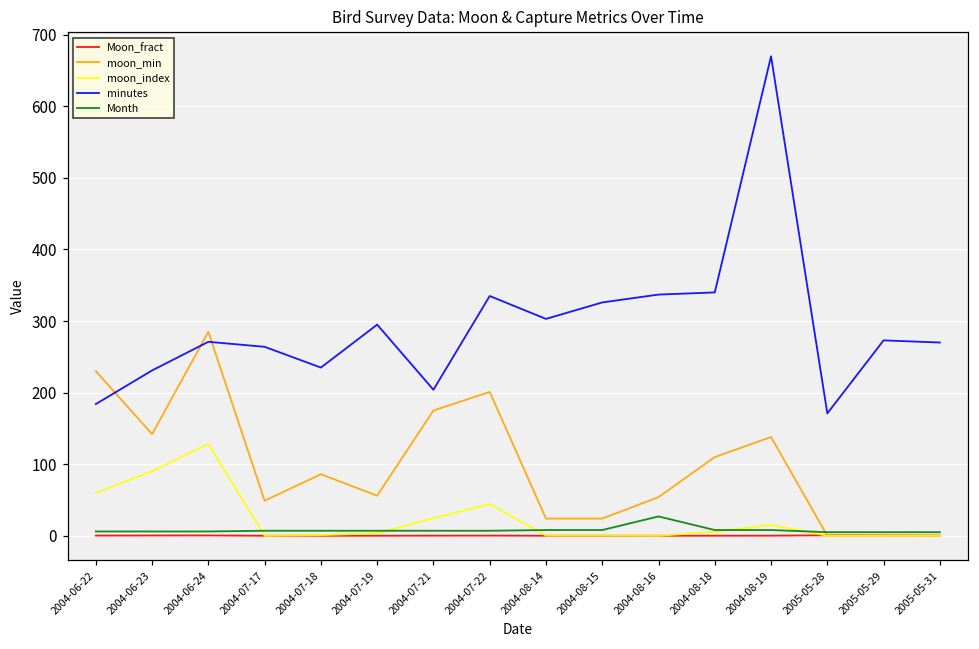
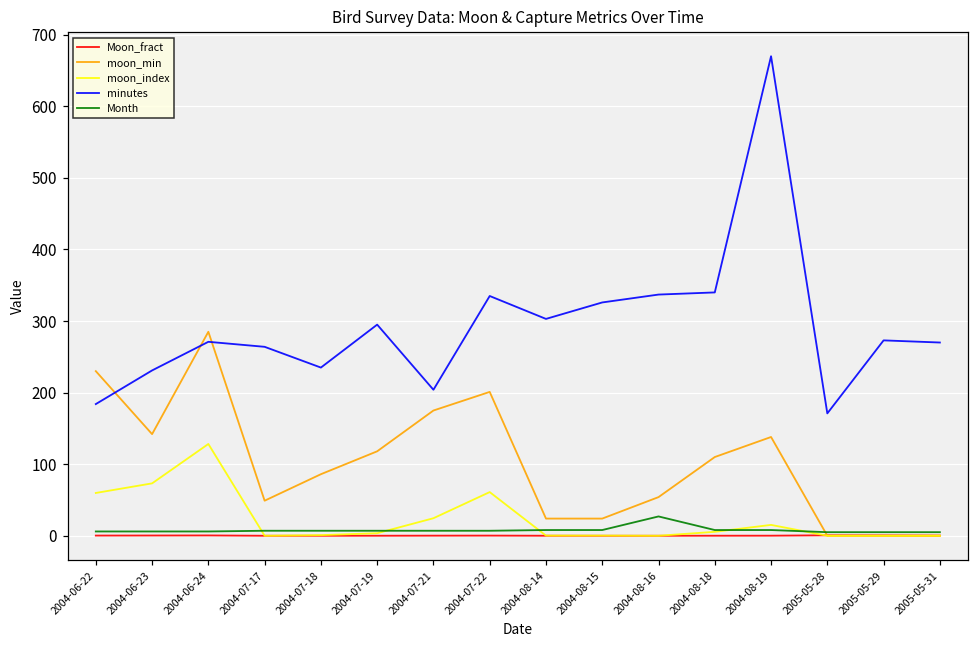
  {
    "Moon_fract": {
      "2004-06-22": 0,
      "2004-06-23": 0,
      "2004-06-24": 0,
      "2004-07-21": 0,
      "2004-07-22": 0,
      "2004-08-18": 0,
      "2004-08-19": 0
    },
    "moon_min": {
      "2004-06-22": 230,
      "2004-06-23": 140,
      "2004-06-24": 290,
      "2004-07-17": 50,
      "2004-07-18": 90,
-     "2004-07-19": 60,
+     "2004-07-19": 120,
      "2004-07-21": 180,
      "2004-07-22": 200,
      "2004-08-14": 20,
      "2004-08-15": 20,
      "2004-08-16": 50,
      "2004-08-18": 110,
      "2004-08-19": 140
    },
    "moon_index": {
      "2004-06-22": 60,
-     "2004-06-23": 90,
+     "2004-06-23": 70,
      "2004-06-24": 130,
      "2004-07-21": 20,
-     "2004-07-22": 40,
+     "2004-07-22": 60,
      "2004-08-19": 20
    },
    "minutes": {
      "2004-06-22": 180,
      "2004-06-23": 230,
      "2004-06-24": 270,
      "2004-07-17": 260,
      "2004-07-18": 240,
      "2004-07-19": 300,
      "2004-07-21": 200,
      "2004-07-22": 340,
      "2004-08-14": 300,
      "2004-08-15": 330,
      "2004-08-16": 340,
      "2004-08-18": 340,
      "2004-08-19": 670,
      "2005-05-28": 170,
      "2005-05-29": 270,
      "2005-05-31": 270
    },
    "Month": {
      "2004-06-22": 10,
      "2004-06-23": 10,
      "2004-06-24": 10,
      "2004-07-17": 10,
      "2004-07-18": 10,
      "2004-07-21": 10,
      "2004-07-22": 10,
      "2004-08-14": 10,
      "2004-08-15": 10,
      "2004-08-16": 30,
      "2004-08-19": 10,
      "2005-05-28": 10,
      "2005-05-29": 10,
      "2005-05-31": 10
    }
  }
